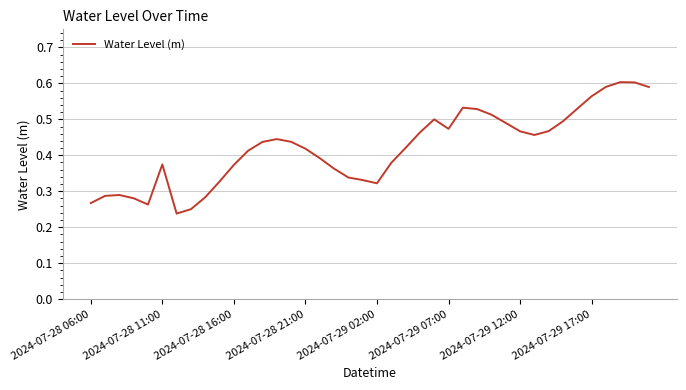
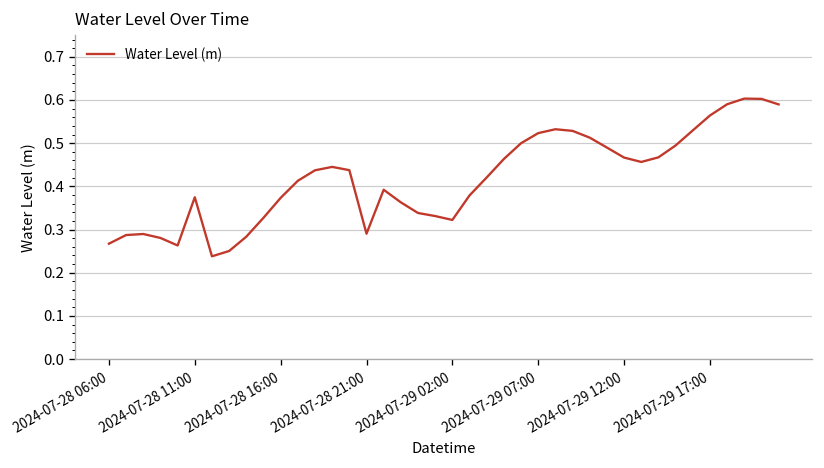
  {
    "2024-07-28 06:00": 0.27,
    "2024-07-28 11:00": 0.37,
    "2024-07-28 16:00": 0.37,
-   "2024-07-28 21:00": 0.42,
+   "2024-07-28 21:00": 0.29,
    "2024-07-29 02:00": 0.32,
-   "2024-07-29 07:00": 0.47,
+   "2024-07-29 07:00": 0.52,
    "2024-07-29 12:00": 0.47,
    "2024-07-29 17:00": 0.56
  }
